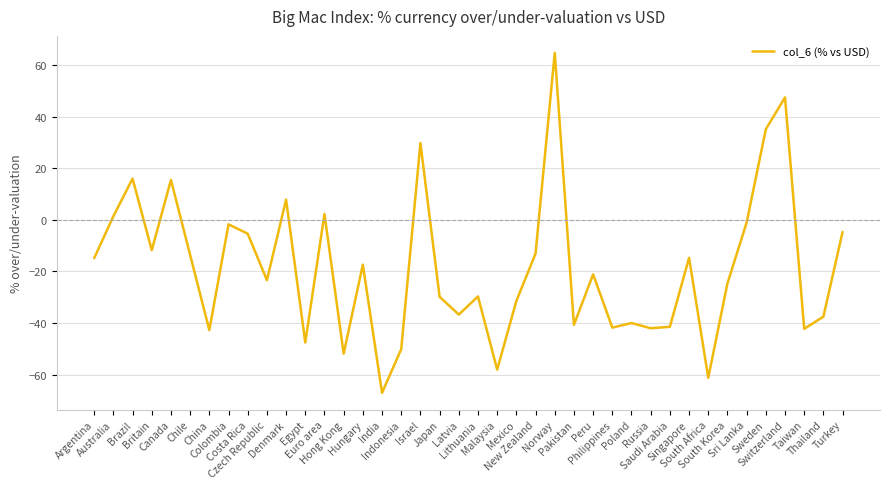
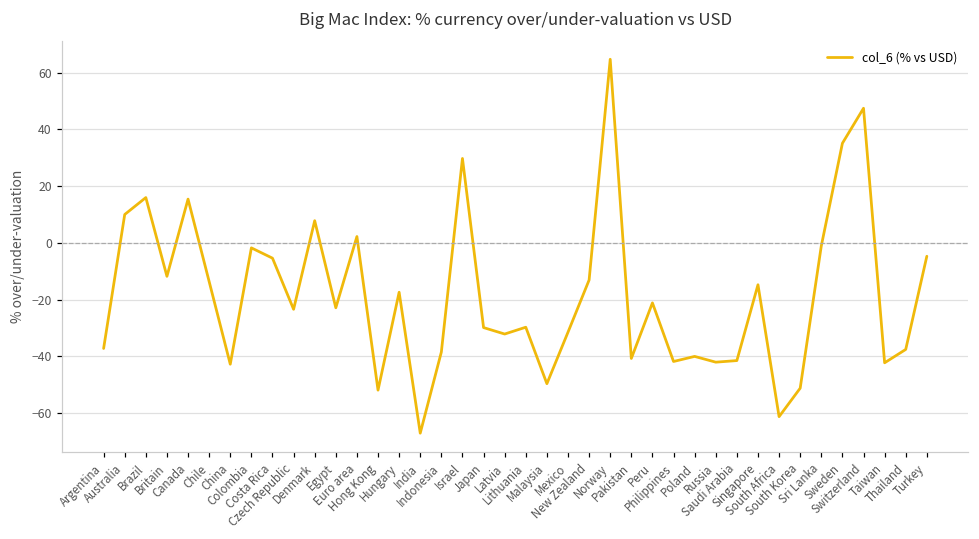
  {
-   "Argentina": -15,
-   "Australia": 1,
+   "Argentina": -37,
+   "Australia": 10,
    "Brazil": 16,
    "Britain": -12,
    "Canada": 15,
    "Chile": -14,
    "China": -43,
    "Colombia": -2,
    "Costa Rica": -5,
    "Czech Republic": -23,
    "Denmark": 8,
-   "Egypt": -48,
+   "Egypt": -23,
    "Euro area": 2,
    "Hong Kong": -52,
    "Hungary": -17,
    "India": -67,
-   "Indonesia": -50,
+   "Indonesia": -38,
    "Israel": 30,
    "Japan": -30,
-   "Latvia": -37,
+   "Latvia": -32,
    "Lithuania": -30,
-   "Malaysia": -58,
+   "Malaysia": -50,
    "Mexico": -31,
    "New Zealand": -13,
    "Norway": 65,
    "Pakistan": -41,
    "Peru": -21,
    "Philippines": -42,
    "Poland": -40,
    "Russia": -42,
    "Saudi Arabia": -41,
    "Singapore": -15,
    "South Africa": -61,
-   "South Korea": -25,
+   "South Korea": -51,
    "Sri Lanka": -1,
    "Sweden": 35,
    "Switzerland": 47,
    "Taiwan": -42,
    "Thailand": -38,
    "Turkey": -5
  }
